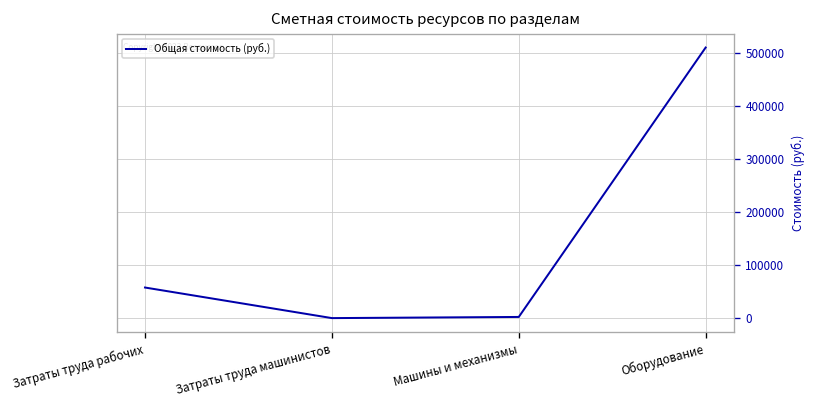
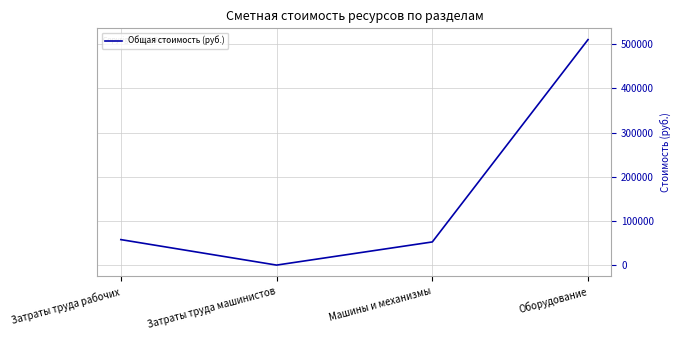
  {
    "Затраты труда рабочих": 60000,
    "Затраты труда машинистов": 0,
-   "Машины и механизмы": 0,
+   "Машины и механизмы": 50000,
    "Оборудование": 510000
  }
